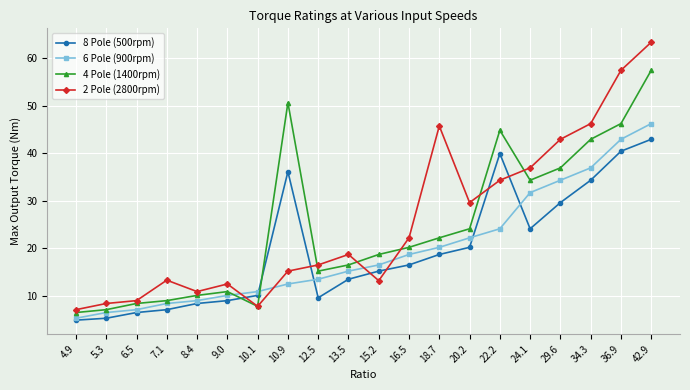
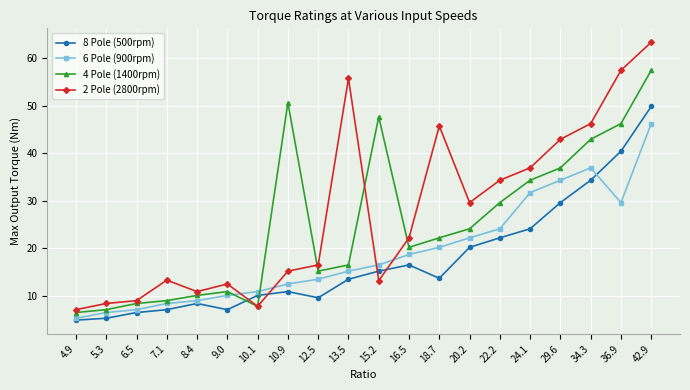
  {
    "8 Pole (500rpm)": {
      "5.3": 5,
      "6.5": 7,
      "7.1": 7,
      "8.4": 8,
-     "9.0": 9,
+     "9.0": 7,
      "10.1": 10,
-     "10.9": 36,
+     "10.9": 11,
      "12.5": 10,
      "13.5": 14,
      "15.2": 15,
      "16.5": 17,
-     "18.7": 19,
+     "18.7": 14,
      "20.2": 20,
-     "22.2": 40,
+     "22.2": 22,
      "24.1": 24,
      "29.6": 30,
      "34.3": 34,
      "36.9": 40,
-     "42.9": 43
+     "42.9": 50
    },
    "6 Pole (900rpm)": {
      "5.3": 7,
      "6.5": 7,
      "7.1": 8,
      "8.4": 9,
      "9.0": 10,
      "10.1": 11,
      "10.9": 13,
      "12.5": 14,
      "13.5": 15,
      "15.2": 17,
      "16.5": 19,
      "18.7": 20,
      "20.2": 22,
      "22.2": 24,
      "24.1": 32,
      "29.6": 34,
      "34.3": 37,
-     "36.9": 43,
+     "36.9": 30,
      "42.9": 46
    },
    "4 Pole (1400rpm)": {
      "4.9": 7,
      "5.3": 7,
      "6.5": 8,
      "7.1": 9,
      "8.4": 10,
      "9.0": 11,
      "10.9": 51,
      "12.5": 15,
      "13.5": 17,
-     "15.2": 19,
+     "15.2": 48,
      "16.5": 20,
      "18.7": 22,
      "20.2": 24,
-     "22.2": 45,
+     "22.2": 30,
      "24.1": 34,
      "29.6": 37,
      "34.3": 43,
      "36.9": 46,
      "42.9": 57
    },
    "2 Pole (2800rpm)": {
      "4.9": 7,
      "5.3": 8,
      "6.5": 9,
      "7.1": 13,
      "8.4": 11,
      "9.0": 13,
      "10.9": 15,
      "12.5": 17,
-     "13.5": 19,
+     "13.5": 56,
      "15.2": 13,
      "16.5": 22,
      "18.7": 46,
      "20.2": 30,
      "22.2": 34,
      "24.1": 37,
      "29.6": 43,
      "34.3": 46,
      "36.9": 57,
      "42.9": 63
    }
  }
